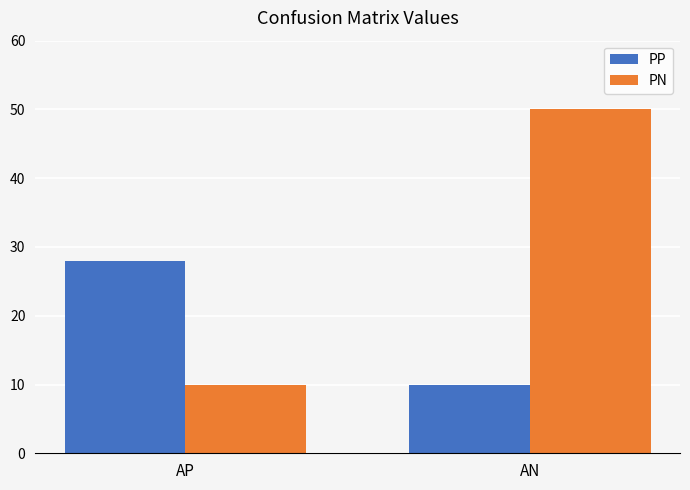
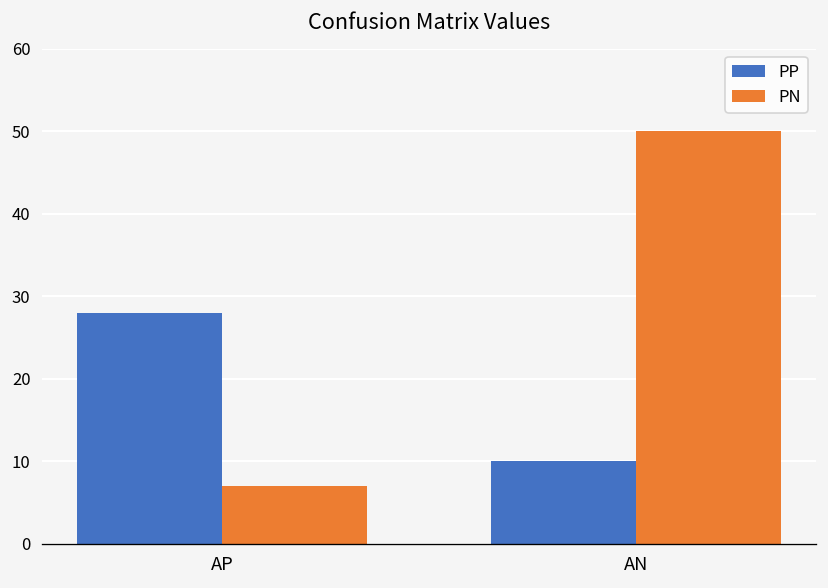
  {
    "PP": {
      "AP": 28,
      "AN": 10
    },
    "PN": {
-     "AP": 10,
+     "AP": 7,
      "AN": 50
    }
  }
